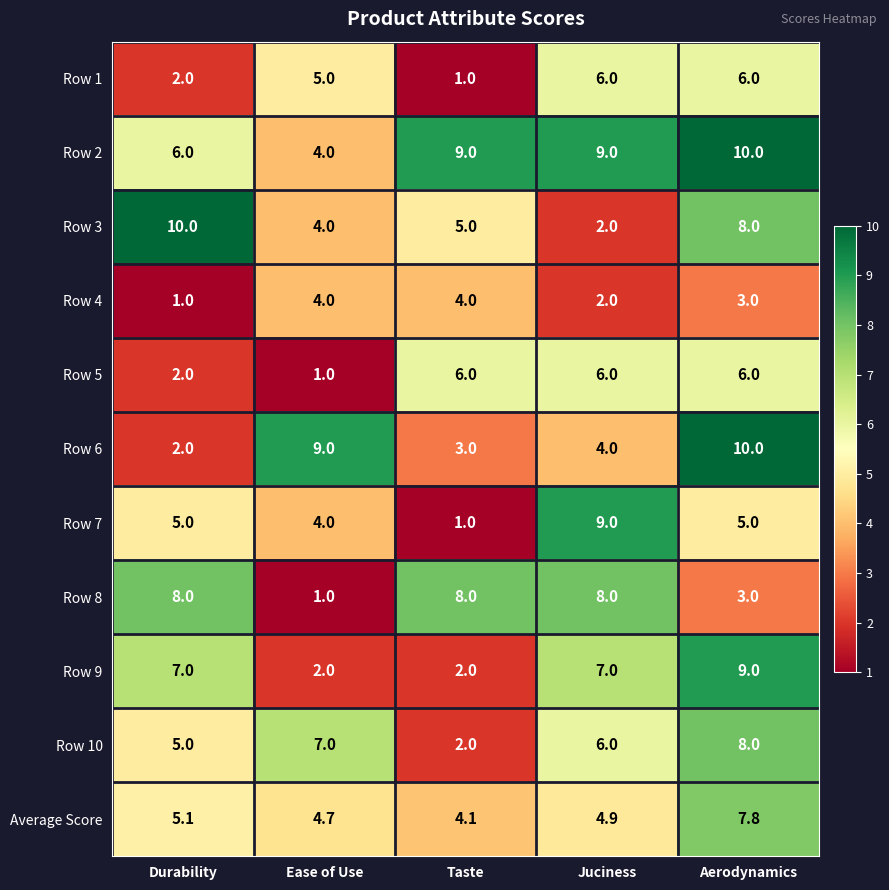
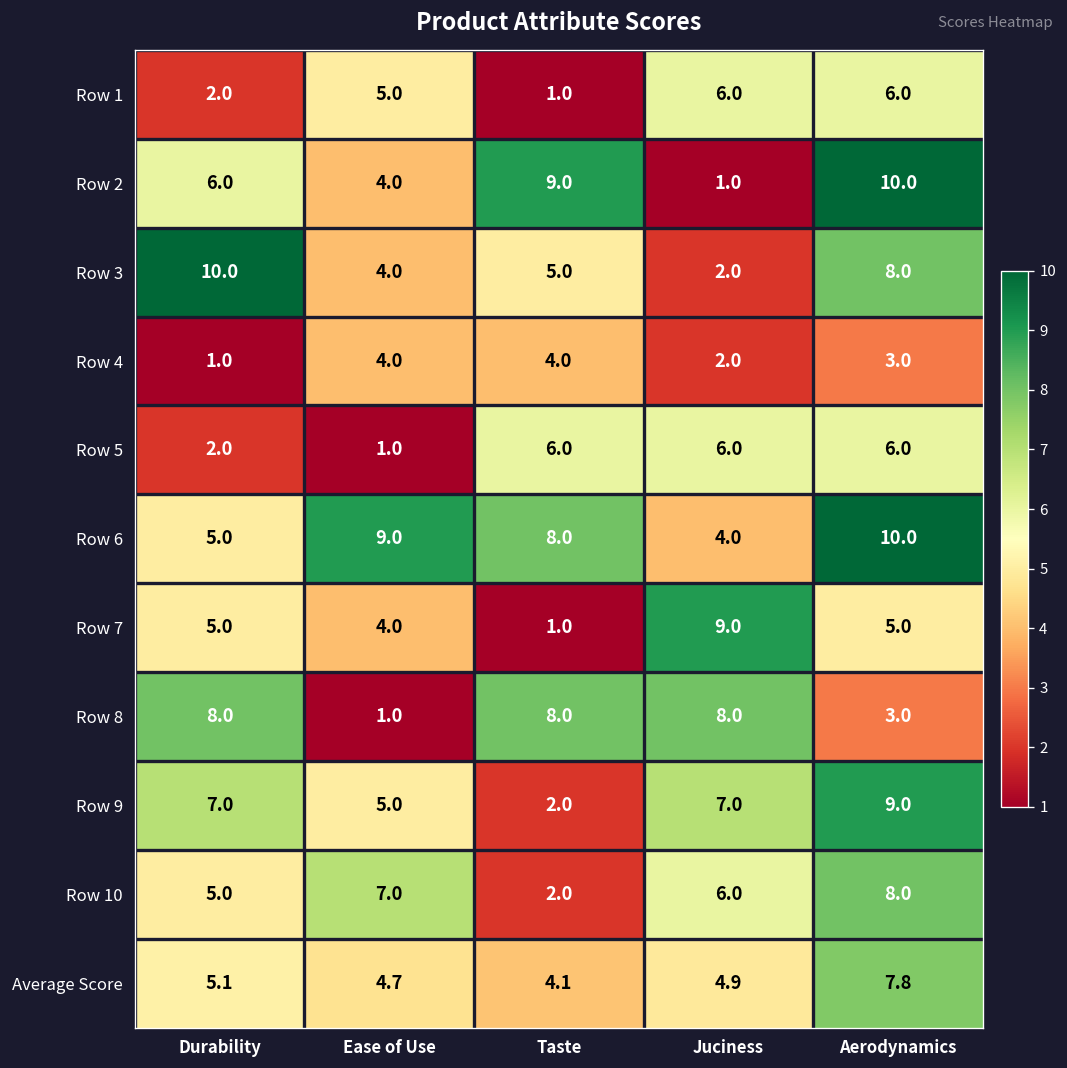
  {
    "Row 1": {
      "Durability": 2.0,
      "Ease of Use": 5.0,
      "Taste": 1.0,
      "Juciness": 6.0,
      "Aerodynamics": 6.0
    },
    "Row 2": {
      "Durability": 6.0,
      "Ease of Use": 4.0,
      "Taste": 9.0,
-     "Juciness": 9.0,
+     "Juciness": 1.0,
      "Aerodynamics": 10.0
    },
    "Row 3": {
      "Durability": 10.0,
      "Ease of Use": 4.0,
      "Taste": 5.0,
      "Juciness": 2.0,
      "Aerodynamics": 8.0
    },
    "Row 4": {
      "Durability": 1.0,
      "Ease of Use": 4.0,
      "Taste": 4.0,
      "Juciness": 2.0,
      "Aerodynamics": 3.0
    },
    "Row 5": {
      "Durability": 2.0,
      "Ease of Use": 1.0,
      "Taste": 6.0,
      "Juciness": 6.0,
      "Aerodynamics": 6.0
    },
    "Row 6": {
-     "Durability": 2.0,
+     "Durability": 5.0,
      "Ease of Use": 9.0,
-     "Taste": 3.0,
+     "Taste": 8.0,
      "Juciness": 4.0,
      "Aerodynamics": 10.0
    },
    "Row 7": {
      "Durability": 5.0,
      "Ease of Use": 4.0,
      "Taste": 1.0,
      "Juciness": 9.0,
      "Aerodynamics": 5.0
    },
    "Row 8": {
      "Durability": 8.0,
      "Ease of Use": 1.0,
      "Taste": 8.0,
      "Juciness": 8.0,
      "Aerodynamics": 3.0
    },
    "Row 9": {
      "Durability": 7.0,
-     "Ease of Use": 2.0,
+     "Ease of Use": 5.0,
      "Taste": 2.0,
      "Juciness": 7.0,
      "Aerodynamics": 9.0
    },
    "Row 10": {
      "Durability": 5.0,
      "Ease of Use": 7.0,
      "Taste": 2.0,
      "Juciness": 6.0,
      "Aerodynamics": 8.0
    },
    "Average Score": {
      "Durability": 5.1,
      "Ease of Use": 4.7,
      "Taste": 4.1,
      "Juciness": 4.9,
      "Aerodynamics": 7.8
    }
  }
